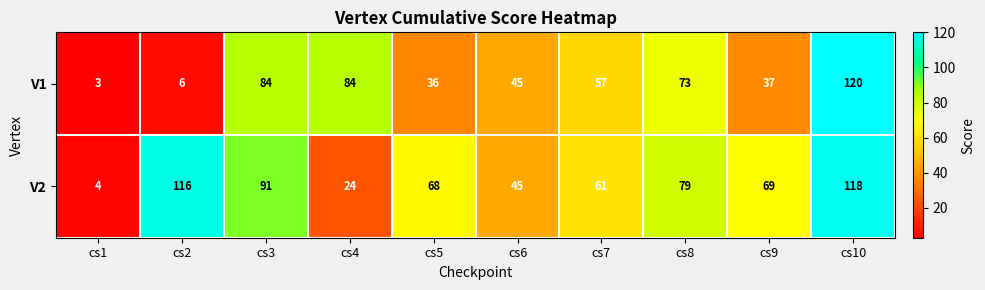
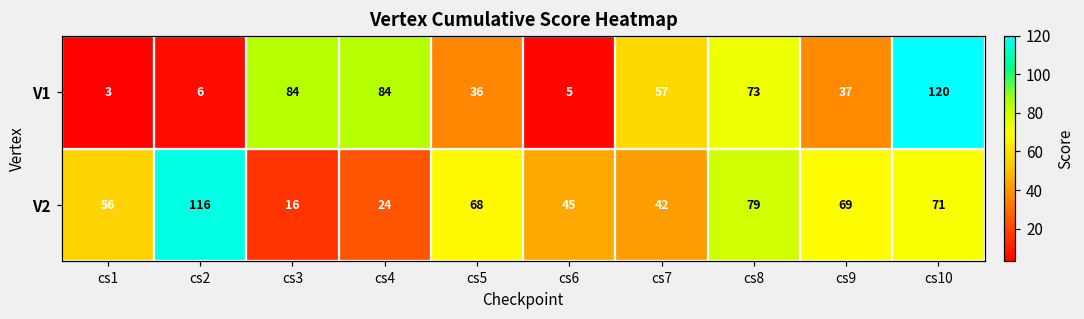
  {
    "V1": {
      "cs1": 3,
      "cs2": 6,
      "cs3": 84,
      "cs4": 84,
      "cs5": 36,
-     "cs6": 45,
+     "cs6": 5,
      "cs7": 57,
      "cs8": 73,
      "cs9": 37,
      "cs10": 120
    },
    "V2": {
-     "cs1": 4,
+     "cs1": 56,
      "cs2": 116,
-     "cs3": 91,
+     "cs3": 16,
      "cs4": 24,
      "cs5": 68,
      "cs6": 45,
-     "cs7": 61,
+     "cs7": 42,
      "cs8": 79,
      "cs9": 69,
-     "cs10": 118
+     "cs10": 71
    }
  }
